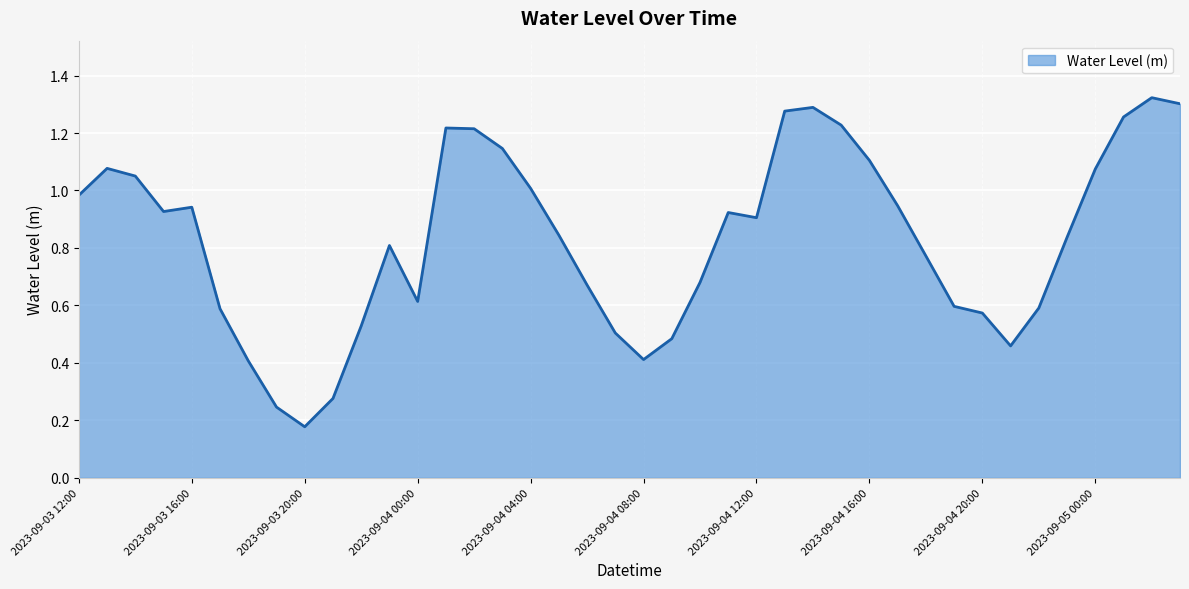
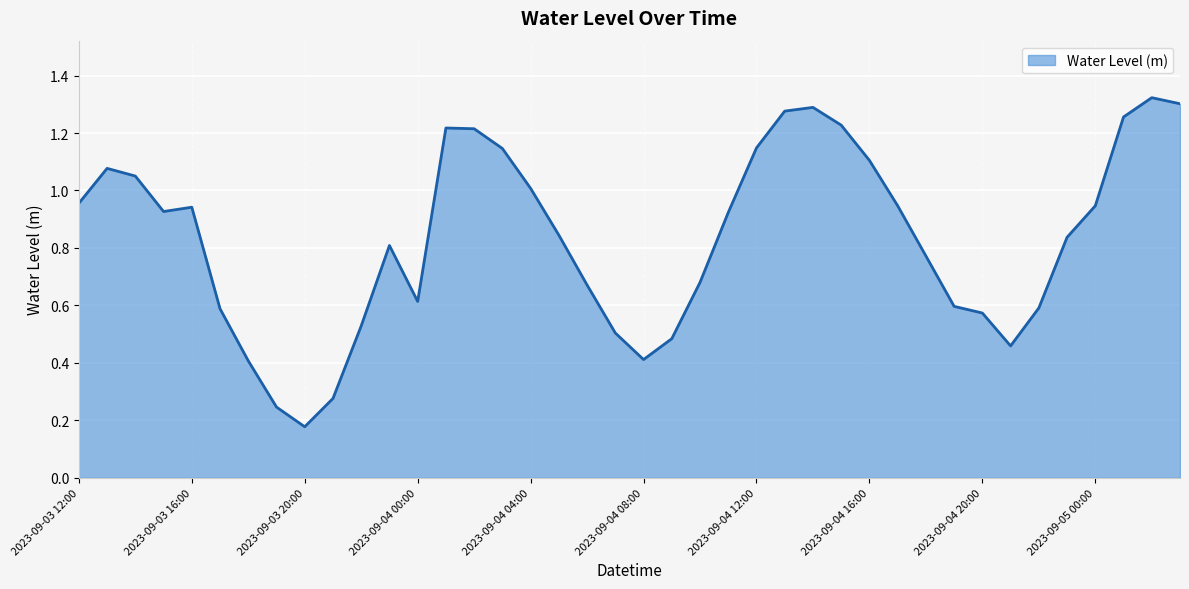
  {
-   "2023-09-03 12:00": 0.98,
+   "2023-09-03 12:00": 0.96,
    "2023-09-03 16:00": 0.94,
    "2023-09-03 20:00": 0.18,
    "2023-09-04 00:00": 0.61,
    "2023-09-04 04:00": 1.01,
    "2023-09-04 08:00": 0.41,
-   "2023-09-04 12:00": 0.91,
+   "2023-09-04 12:00": 1.15,
    "2023-09-04 16:00": 1.10,
    "2023-09-04 20:00": 0.57,
-   "2023-09-05 00:00": 1.07
+   "2023-09-05 00:00": 0.95
  }
